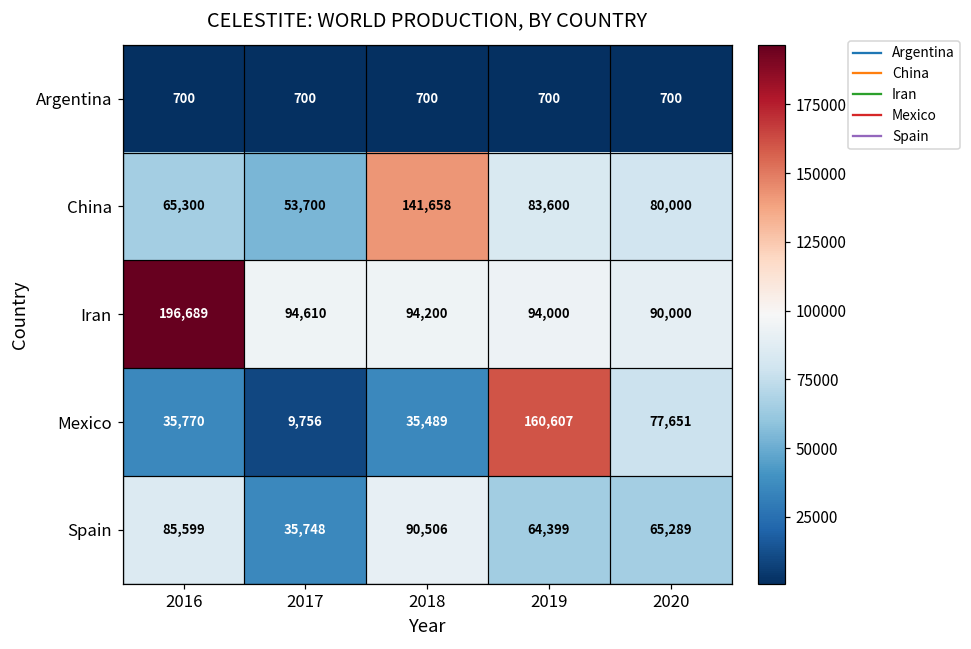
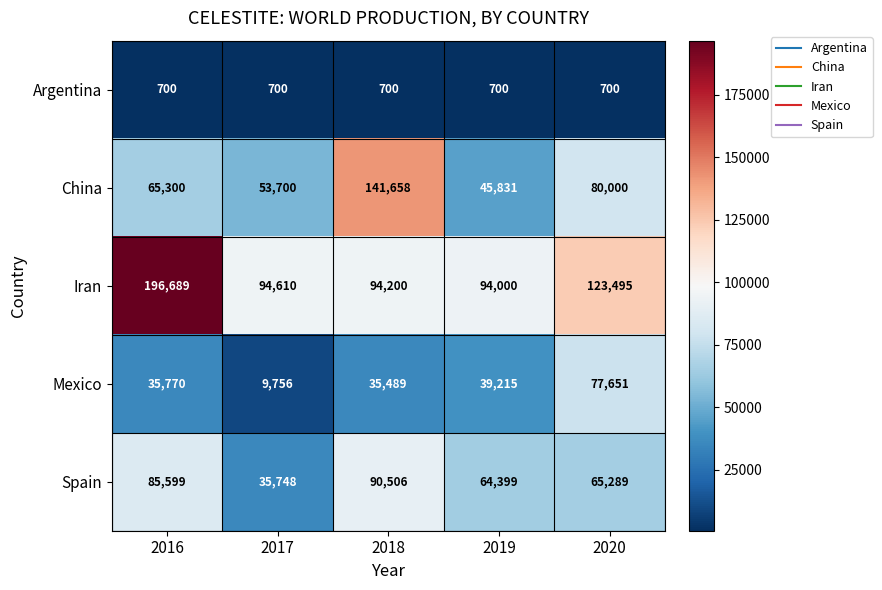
  {
    "Argentina": {
      "2016": "700",
      "2017": "700",
      "2018": "700",
      "2019": "700",
      "2020": "700"
    },
    "China": {
      "2016": "65,300",
      "2017": "53,700",
      "2018": "141,658",
-     "2019": "83,600",
+     "2019": "45,831",
      "2020": "80,000"
    },
    "Iran": {
      "2016": "196,689",
      "2017": "94,610",
      "2018": "94,200",
      "2019": "94,000",
-     "2020": "90,000"
+     "2020": "123,495"
    },
    "Mexico": {
      "2016": "35,770",
      "2017": "9,756",
      "2018": "35,489",
-     "2019": "160,607",
+     "2019": "39,215",
      "2020": "77,651"
    },
    "Spain": {
      "2016": "85,599",
      "2017": "35,748",
      "2018": "90,506",
      "2019": "64,399",
      "2020": "65,289"
    }
  }
